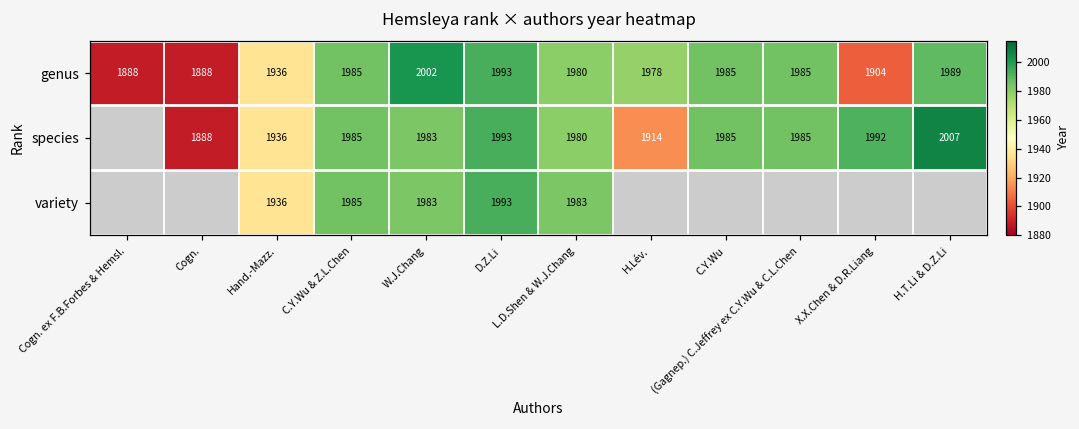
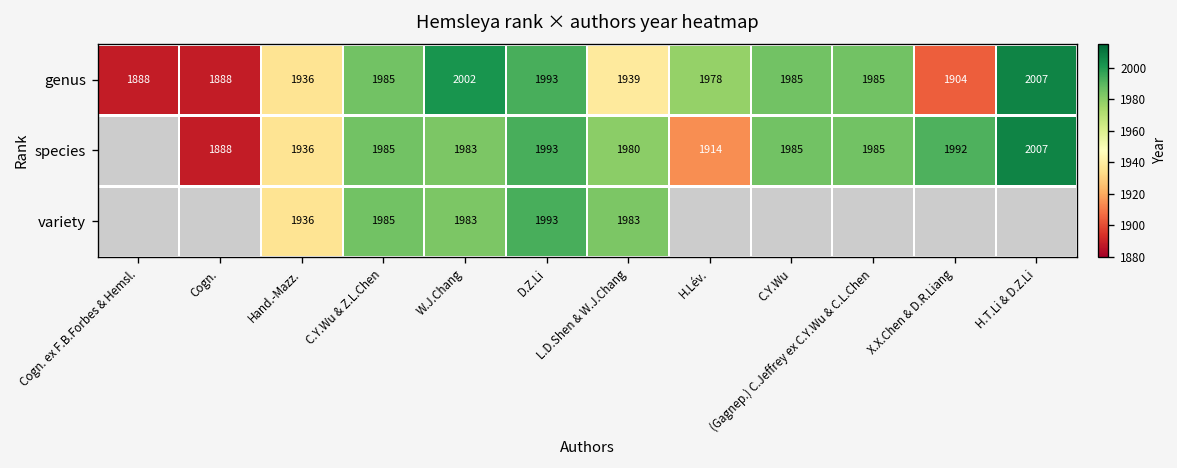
  {
    "genus": {
      "Cogn. ex F.B.Forbes & Hemsl.": 1888,
      "Cogn.": 1888,
      "Hand.-Mazz.": 1936,
      "C.Y.Wu & Z.L.Chen": 1985,
      "W.J.Chang": 2002,
      "D.Z.Li": 1993,
-     "L.D.Shen & W.J.Chang": 1980,
+     "L.D.Shen & W.J.Chang": 1939,
      "H.Lév.": 1978,
      "C.Y.Wu": 1985,
      "(Gagnep.) C.Jeffrey ex C.Y.Wu & C.L.Chen": 1985,
      "X.X.Chen & D.R.Liang": 1904,
-     "H.T.Li & D.Z.Li": 1989
+     "H.T.Li & D.Z.Li": 2007
    },
    "species": {
      "Cogn.": 1888,
      "Hand.-Mazz.": 1936,
      "C.Y.Wu & Z.L.Chen": 1985,
      "W.J.Chang": 1983,
      "D.Z.Li": 1993,
      "L.D.Shen & W.J.Chang": 1980,
      "H.Lév.": 1914,
      "C.Y.Wu": 1985,
      "(Gagnep.) C.Jeffrey ex C.Y.Wu & C.L.Chen": 1985,
      "X.X.Chen & D.R.Liang": 1992,
      "H.T.Li & D.Z.Li": 2007
    },
    "variety": {
      "Hand.-Mazz.": 1936,
      "C.Y.Wu & Z.L.Chen": 1985,
      "W.J.Chang": 1983,
      "D.Z.Li": 1993,
      "L.D.Shen & W.J.Chang": 1983
    }
  }
